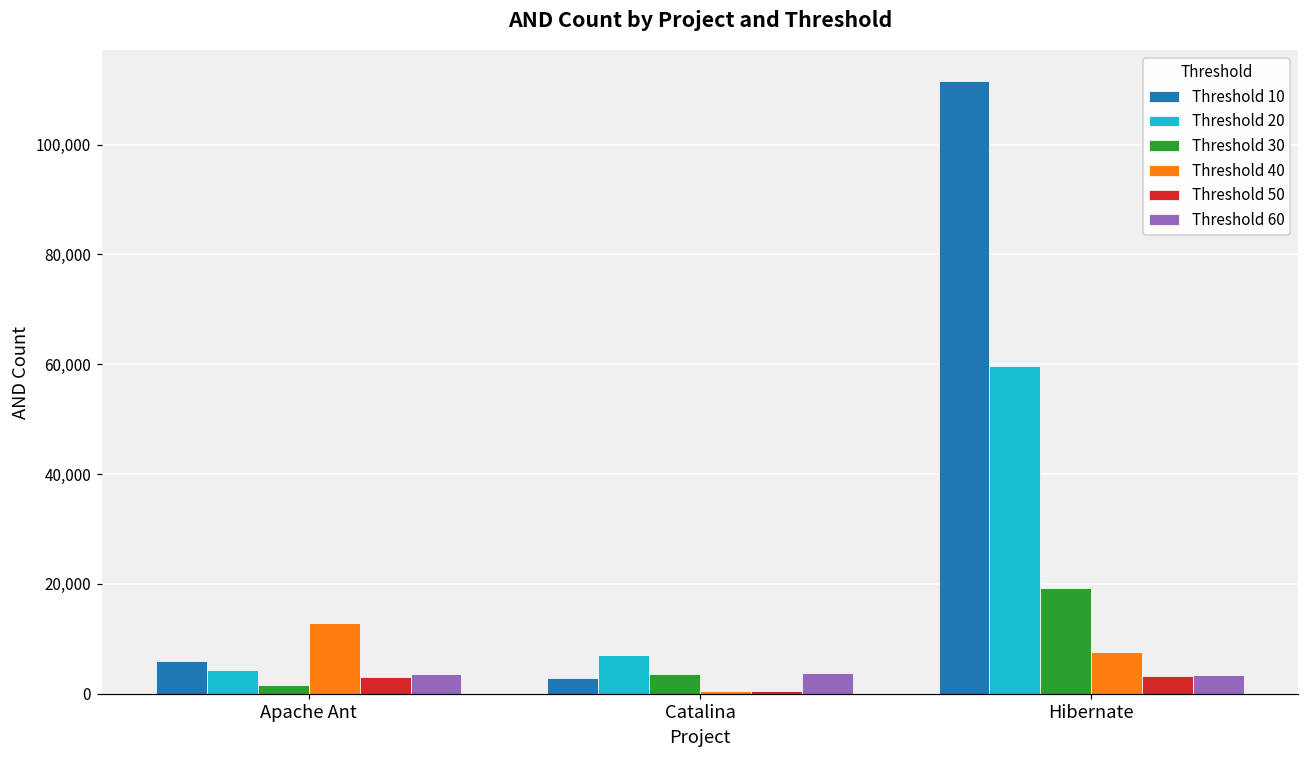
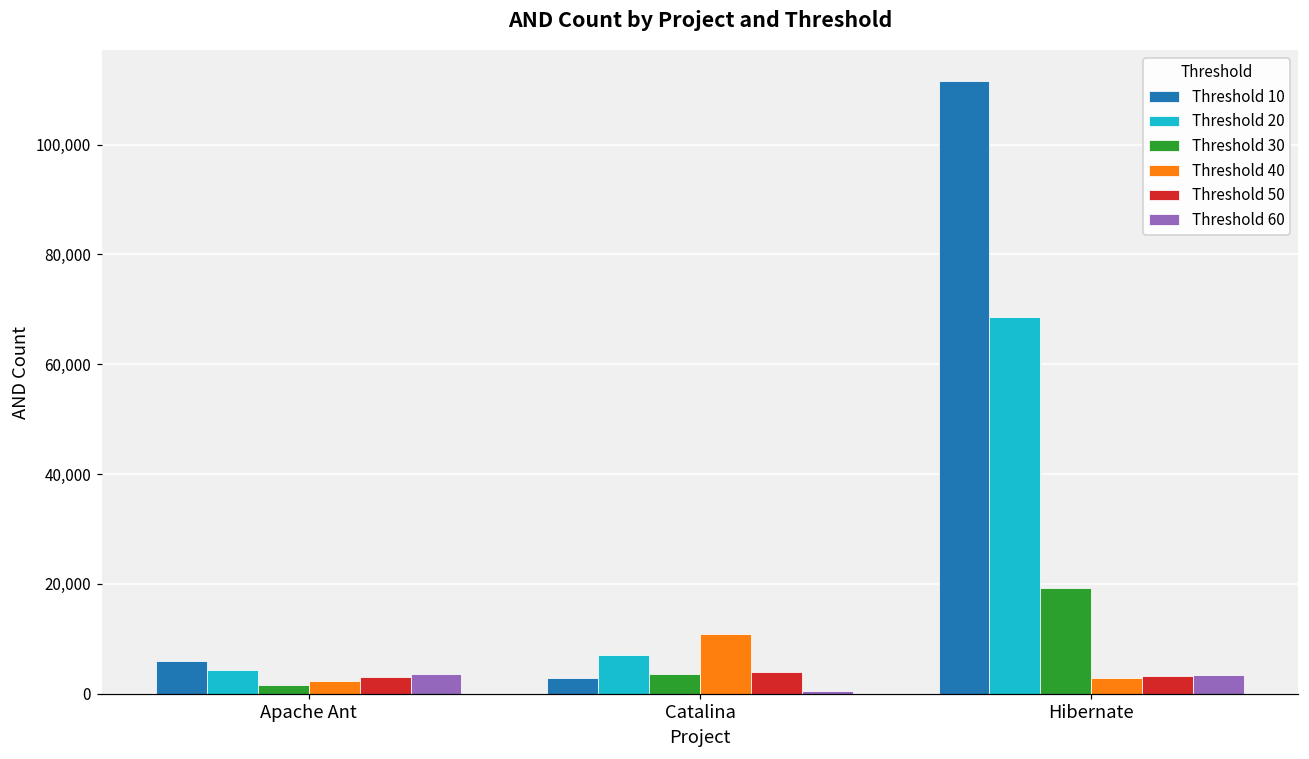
  {
    "Threshold 10": {
      "Apache Ant": "6,000",
      "Catalina": "3,000",
      "Hibernate": "112,000"
    },
    "Threshold 20": {
      "Apache Ant": "4,000",
      "Catalina": "7,000",
-     "Hibernate": "60,000"
+     "Hibernate": "69,000"
    },
    "Threshold 30": {
      "Apache Ant": "2,000",
      "Catalina": "4,000",
      "Hibernate": "19,000"
    },
    "Threshold 40": {
-     "Apache Ant": "13,000",
-     "Catalina": "1,000",
-     "Hibernate": "8,000"
+     "Apache Ant": "2,000",
+     "Catalina": "11,000",
+     "Hibernate": "3,000"
    },
    "Threshold 50": {
      "Apache Ant": "3,000",
-     "Catalina": "1,000",
+     "Catalina": "4,000",
      "Hibernate": "3,000"
    },
    "Threshold 60": {
      "Apache Ant": "4,000",
-     "Catalina": "4,000",
+     "Catalina": "0",
      "Hibernate": "3,000"
    }
  }
